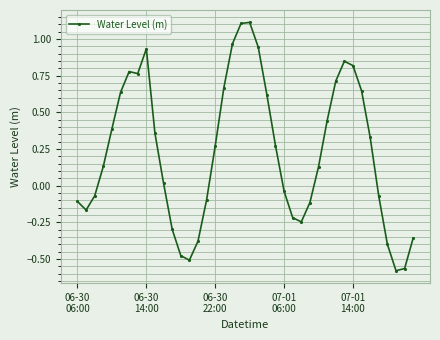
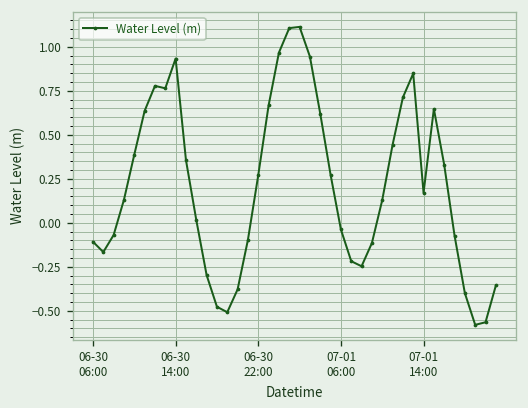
  {
    "06-30 06:00": -0.11,
    "06-30 14:00": 0.93,
    "06-30 22:00": 0.27,
    "07-01 06:00": -0.04,
-   "07-01 14:00": 0.82
+   "07-01 14:00": 0.17
  }
